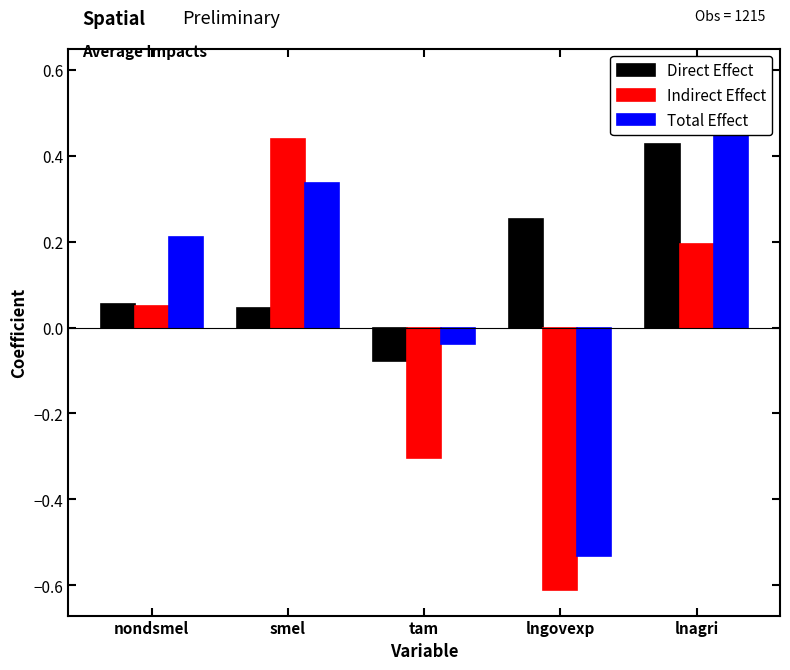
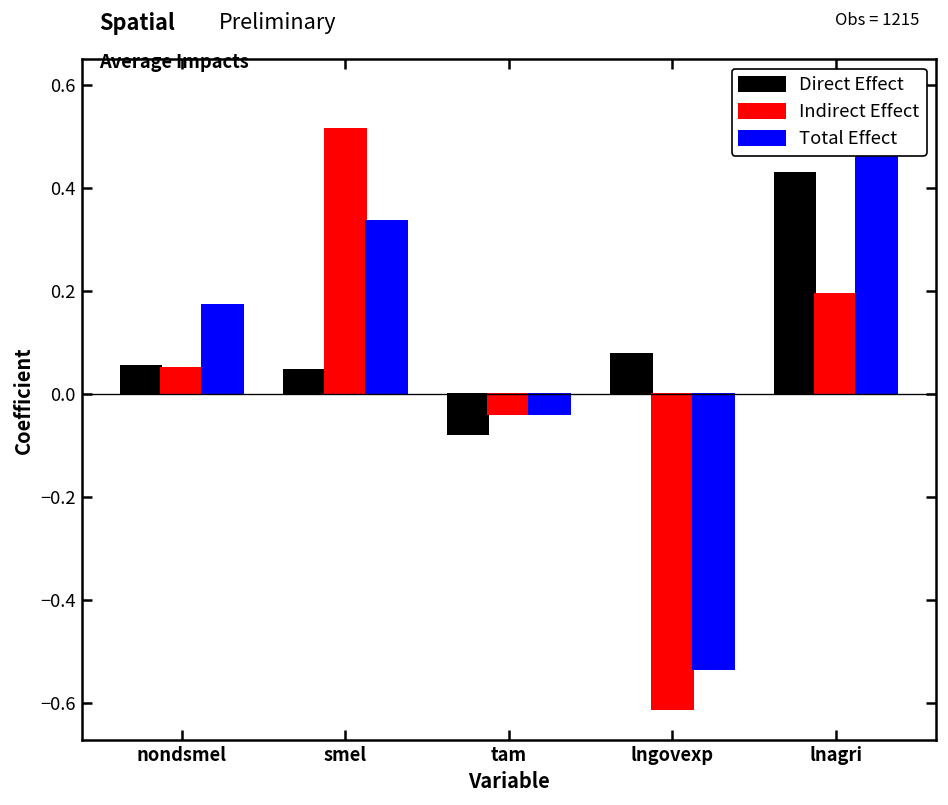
  {
    "Direct Effect": {
      "nondsmel": 0.05,
      "smel": 0.05,
      "tam": -0.08,
-     "lngovexp": 0.25,
+     "lngovexp": 0.08,
      "lnagri": 0.43
    },
    "Indirect Effect": {
      "nondsmel": 0.05,
-     "smel": 0.44,
-     "tam": -0.30,
+     "smel": 0.51,
+     "tam": -0.04,
      "lngovexp": -0.61,
      "lnagri": 0.19
    },
    "Total Effect": {
-     "nondsmel": 0.21,
+     "nondsmel": 0.17,
      "smel": 0.34,
      "tam": -0.04,
      "lngovexp": -0.53
    }
  }
